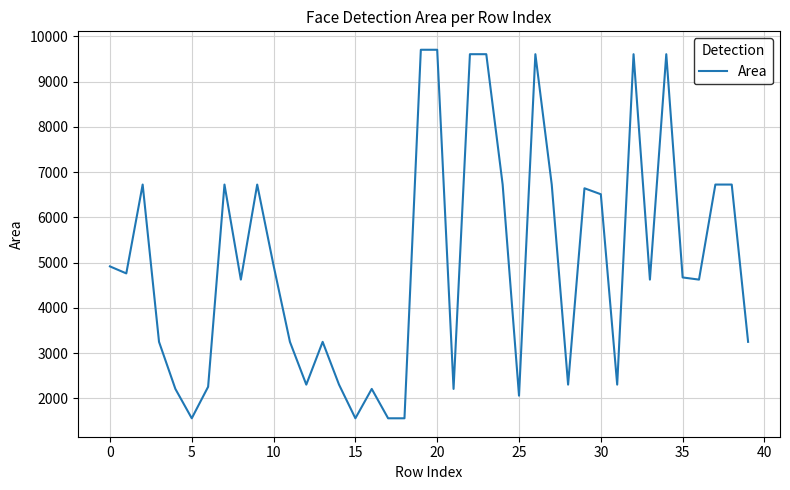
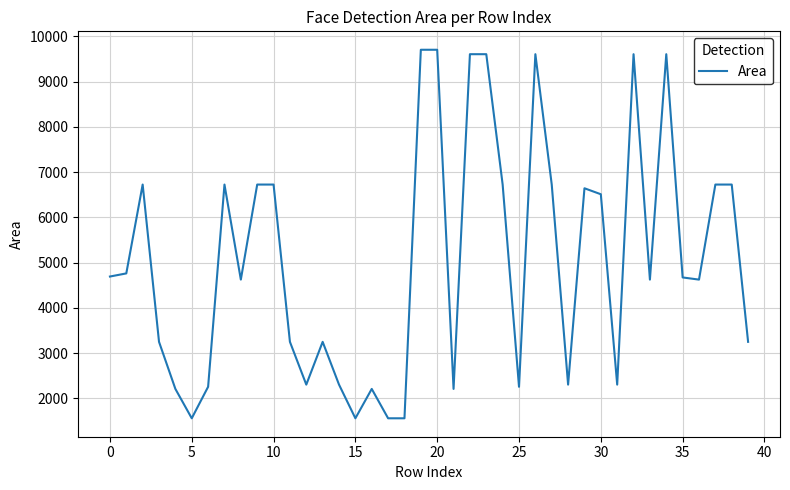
  {
-   "0": 4900,
+   "0": 4700,
    "5": 1600,
-   "10": 4900,
+   "10": 6700,
    "15": 1600,
    "20": 9700,
-   "25": 2100,
+   "25": 2300,
    "30": 6500,
    "35": 4700
  }
